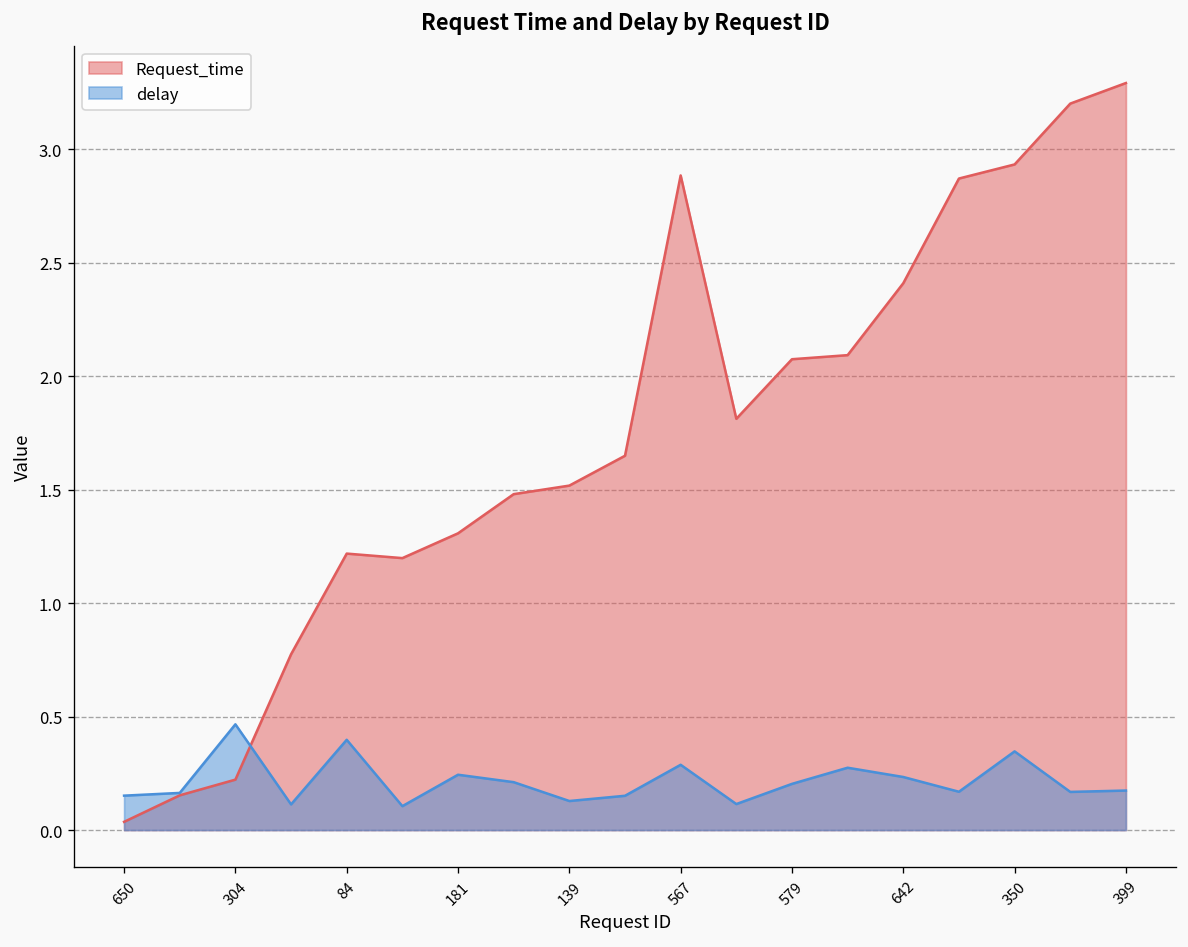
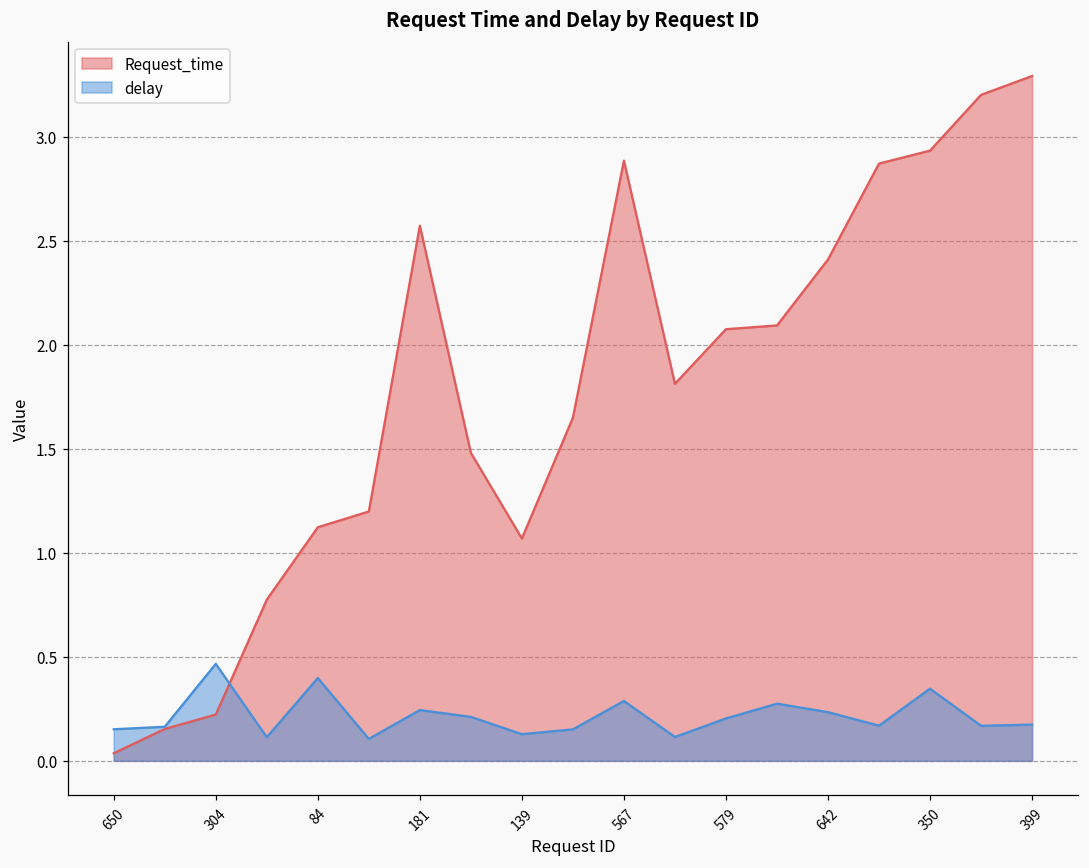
  {
    "Request_time": {
      "650": 0.04,
      "304": 0.22,
-     "84": 1.22,
-     "181": 1.31,
-     "139": 1.52,
+     "84": 1.12,
+     "181": 2.57,
+     "139": 1.07,
      "567": 2.88,
      "579": 2.07,
      "642": 2.41,
      "350": 2.93,
      "399": 3.29
    },
    "delay": {
      "650": 0.15,
      "304": 0.47,
      "84": 0.40,
      "181": 0.24,
      "139": 0.13,
      "567": 0.29,
      "579": 0.20,
      "642": 0.23,
      "350": 0.35,
      "399": 0.17
    }
  }
